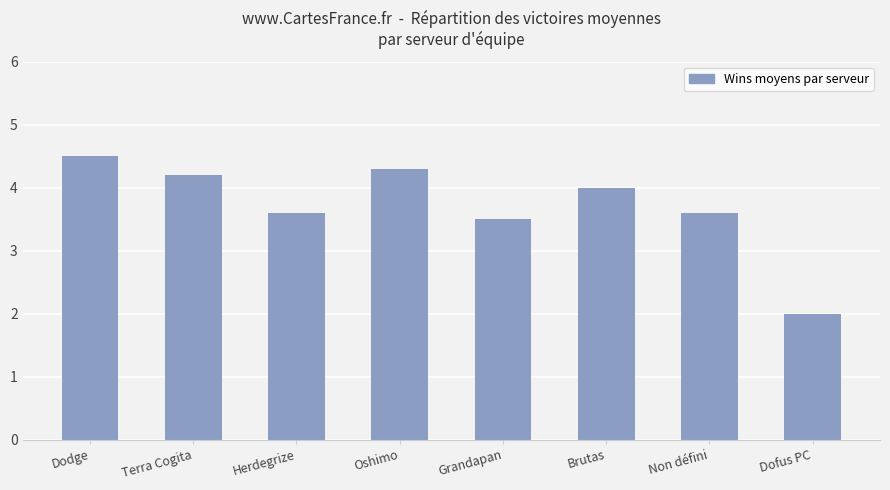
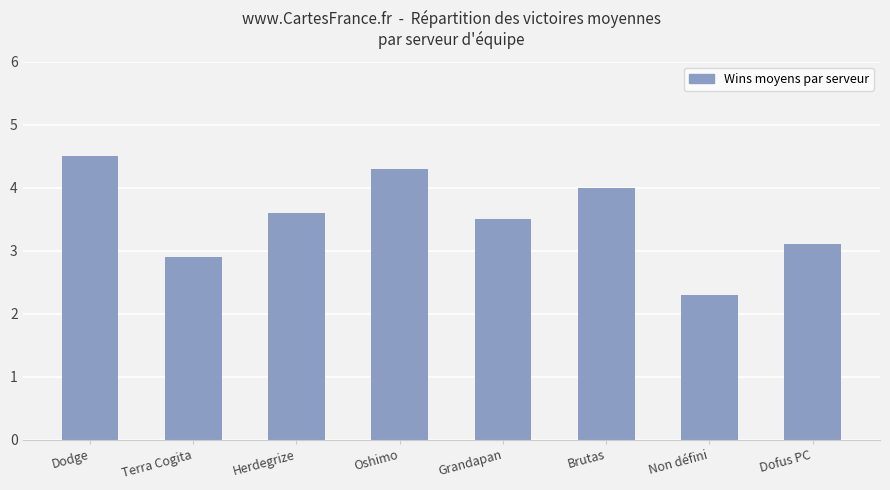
  {
    "Dodge": 4.5,
-   "Terra Cogita": 4.2,
+   "Terra Cogita": 2.9,
    "Herdegrize": 3.6,
    "Oshimo": 4.3,
    "Grandapan": 3.5,
    "Brutas": 4.0,
-   "Non défini": 3.6,
-   "Dofus PC": 2.0
+   "Non défini": 2.3,
+   "Dofus PC": 3.1
  }
